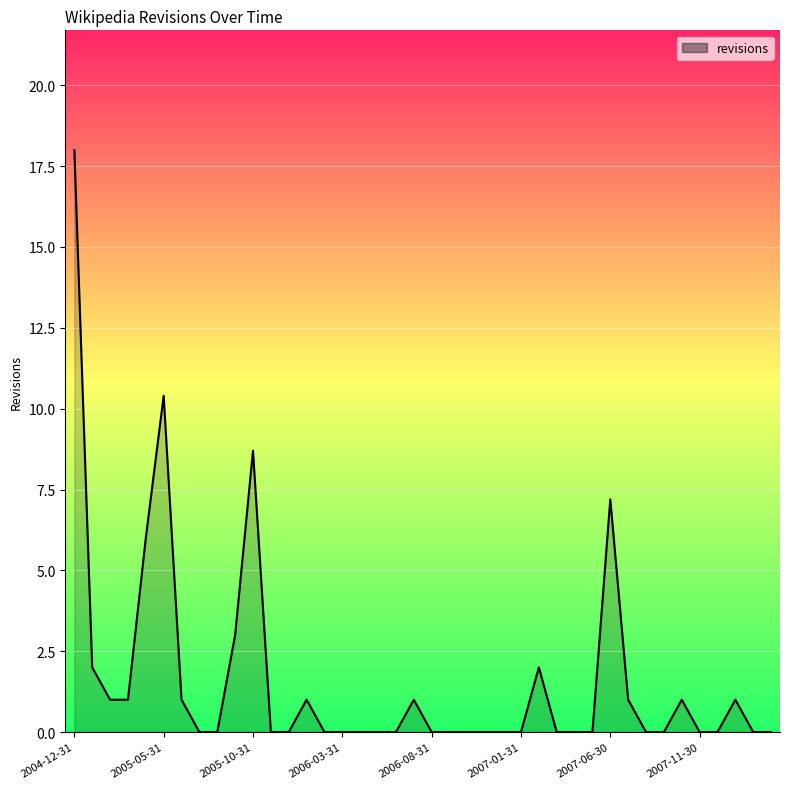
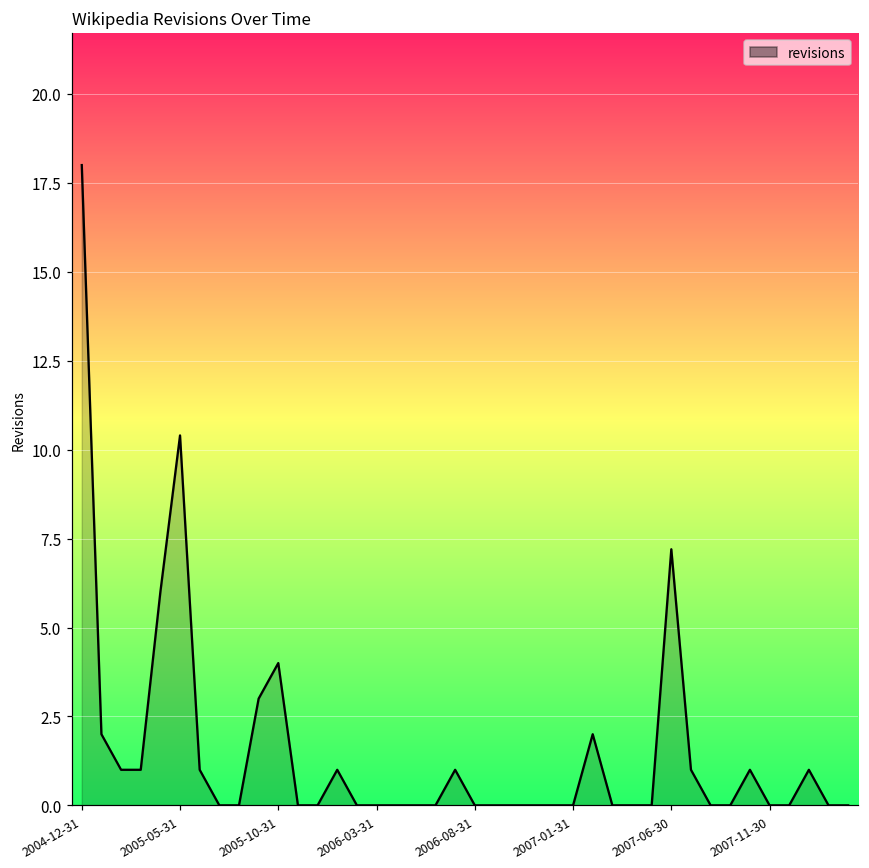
  {
    "2004-12-31": 18.0,
    "2005-05-31": 10.4,
-   "2005-10-31": 8.7,
+   "2005-10-31": 4.0,
    "2006-03-31": 0.0,
    "2006-08-31": 0.0,
    "2007-01-31": 0.0,
    "2007-06-30": 7.2,
    "2007-11-30": 0.0
  }
